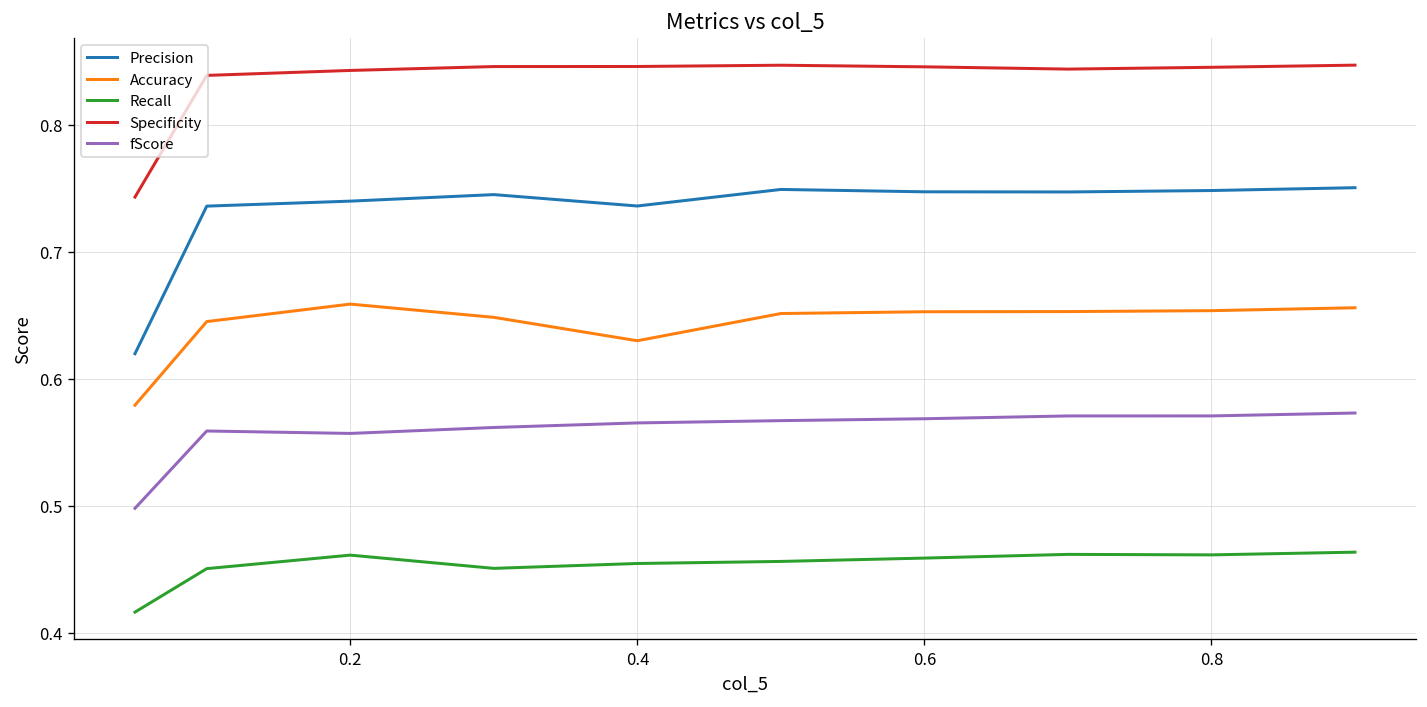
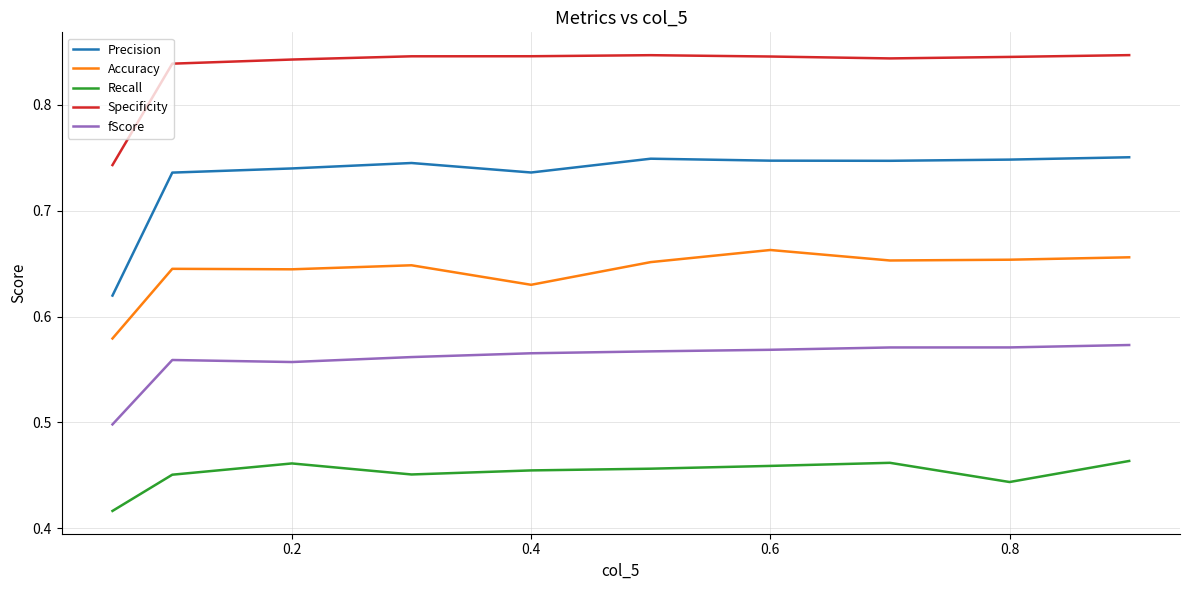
  {
    "Precision": {
      "0.2": 0.740,
      "0.4": 0.736,
      "0.6": 0.747,
      "0.8": 0.748
    },
    "Accuracy": {
-     "0.2": 0.659,
+     "0.2": 0.645,
      "0.4": 0.630,
-     "0.6": 0.653,
+     "0.6": 0.663,
      "0.8": 0.654
    },
    "Recall": {
      "0.2": 0.461,
      "0.4": 0.455,
      "0.6": 0.459,
-     "0.8": 0.461
+     "0.8": 0.444
    },
    "Specificity": {
      "0.2": 0.843,
      "0.4": 0.846,
      "0.6": 0.846,
      "0.8": 0.845
    },
    "fScore": {
      "0.2": 0.557,
      "0.4": 0.565,
      "0.6": 0.569,
      "0.8": 0.571
    }
  }
